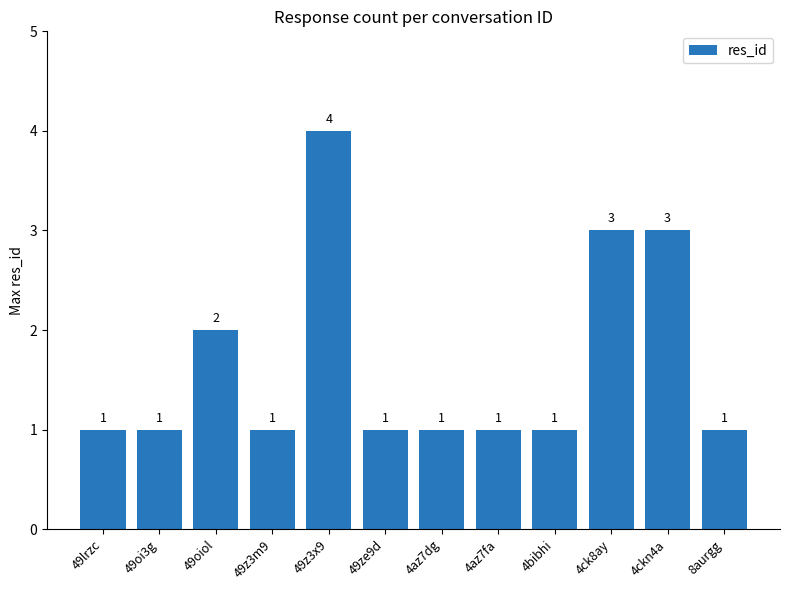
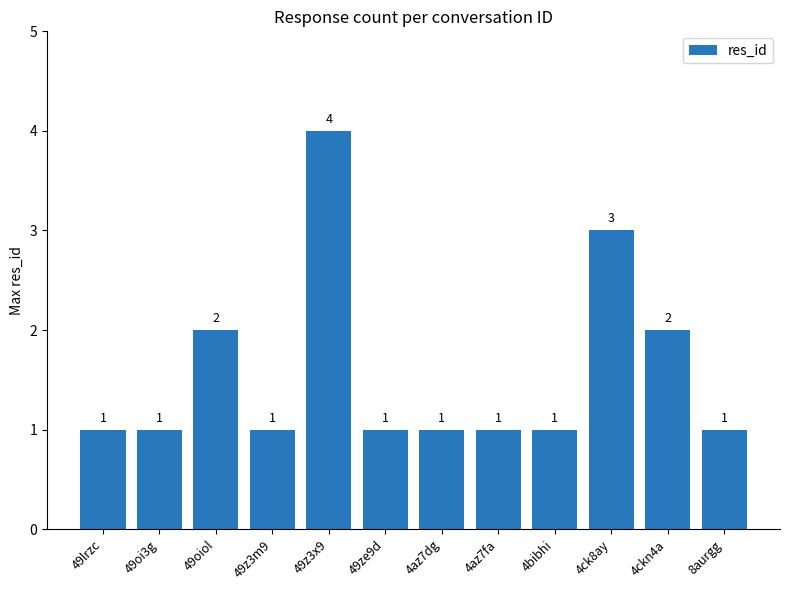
  {
    "49lrzc": 1,
    "49oi3g": 1,
    "49oiol": 2,
    "49z3m9": 1,
    "49z3x9": 4,
    "49ze9d": 1,
    "4az7dg": 1,
    "4az7fa": 1,
    "4bibhi": 1,
    "4ck8ay": 3,
-   "4ckn4a": 3,
+   "4ckn4a": 2,
    "8aurgg": 1
  }
